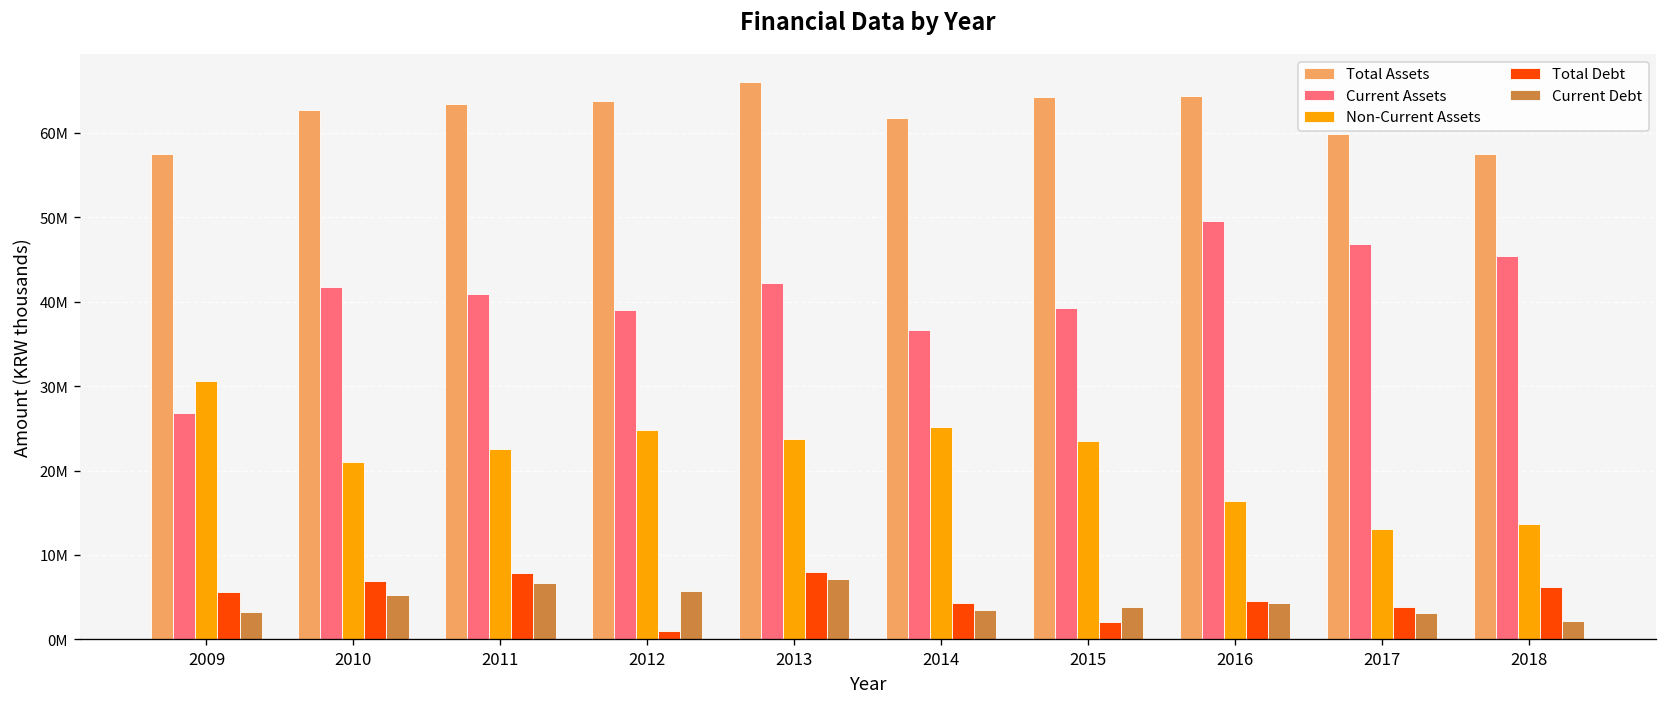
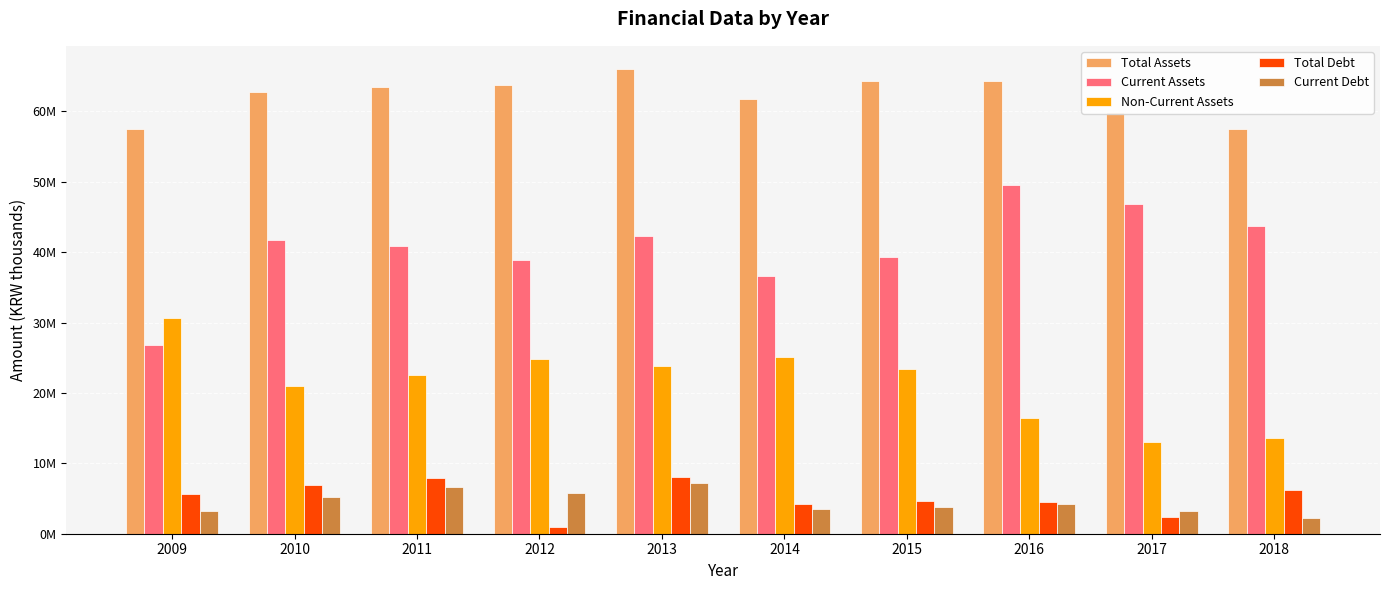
  {
    "Current Assets": {
      "2009": 27000000,
      "2010": 42000000,
      "2011": 41000000,
      "2012": 39000000,
      "2013": 42000000,
      "2014": 37000000,
      "2015": 39000000,
      "2016": 50000000,
      "2017": 47000000,
-     "2018": 45000000
+     "2018": 44000000
    },
    "Non-Current Assets": {
      "2009": 31000000,
      "2010": 21000000,
      "2011": 23000000,
      "2012": 25000000,
      "2013": 24000000,
      "2014": 25000000,
      "2015": 23000000,
      "2016": 16000000,
      "2017": 13000000,
      "2018": 14000000
    },
    "Total Debt": {
      "2009": 6000000,
      "2010": 7000000,
      "2011": 8000000,
      "2012": 1000000,
      "2013": 8000000,
      "2014": 4000000,
-     "2015": 2000000,
+     "2015": 5000000,
      "2016": 5000000,
-     "2017": 4000000,
+     "2017": 2000000,
      "2018": 6000000
    }
  }
